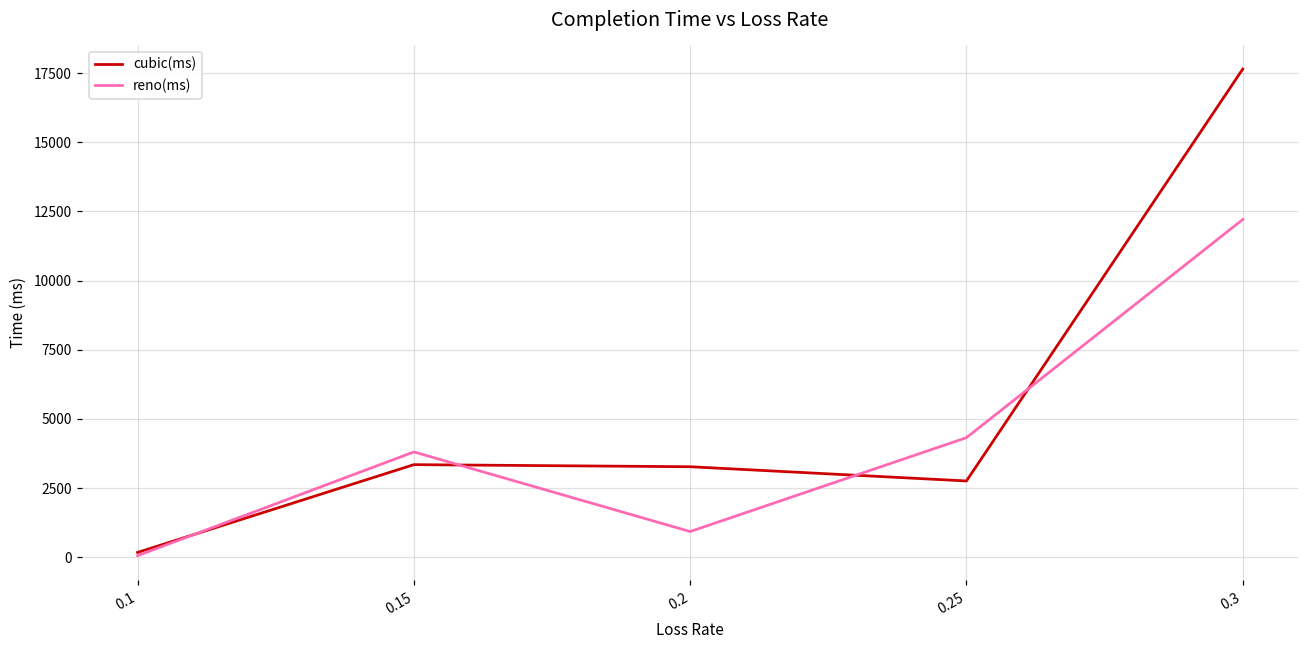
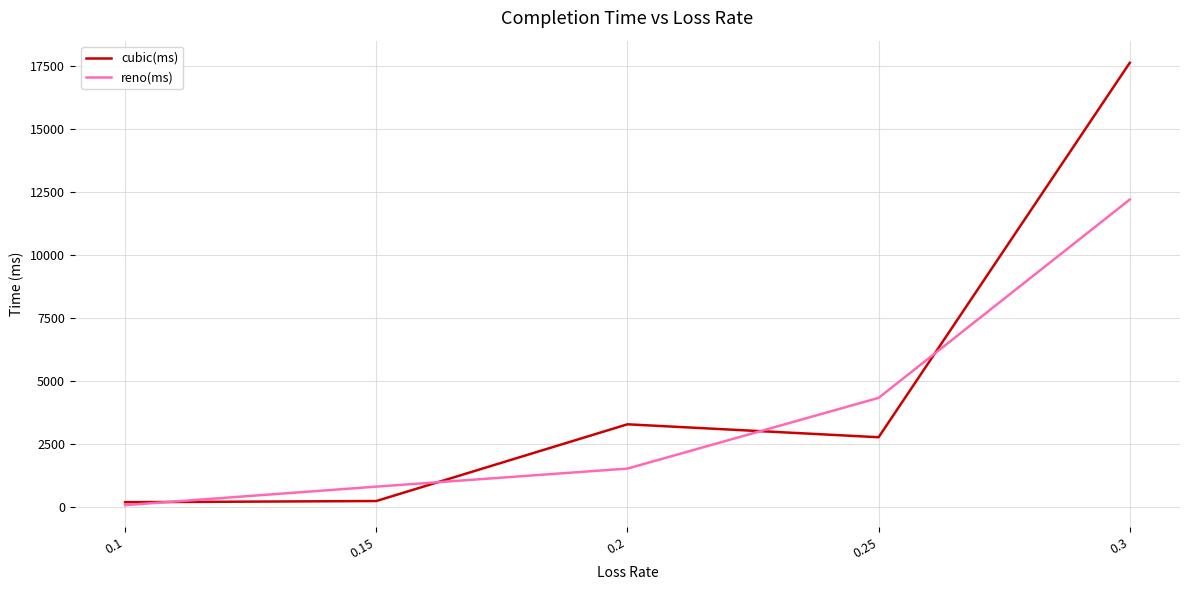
  {
    "cubic(ms)": {
      "0.1": 200,
-     "0.15": 3300,
+     "0.15": 200,
      "0.2": 3300,
      "0.25": 2800,
      "0.3": 17600
    },
    "reno(ms)": {
      "0.1": 100,
-     "0.15": 3800,
-     "0.2": 900,
+     "0.15": 800,
+     "0.2": 1500,
      "0.25": 4300,
      "0.3": 12200
    }
  }
